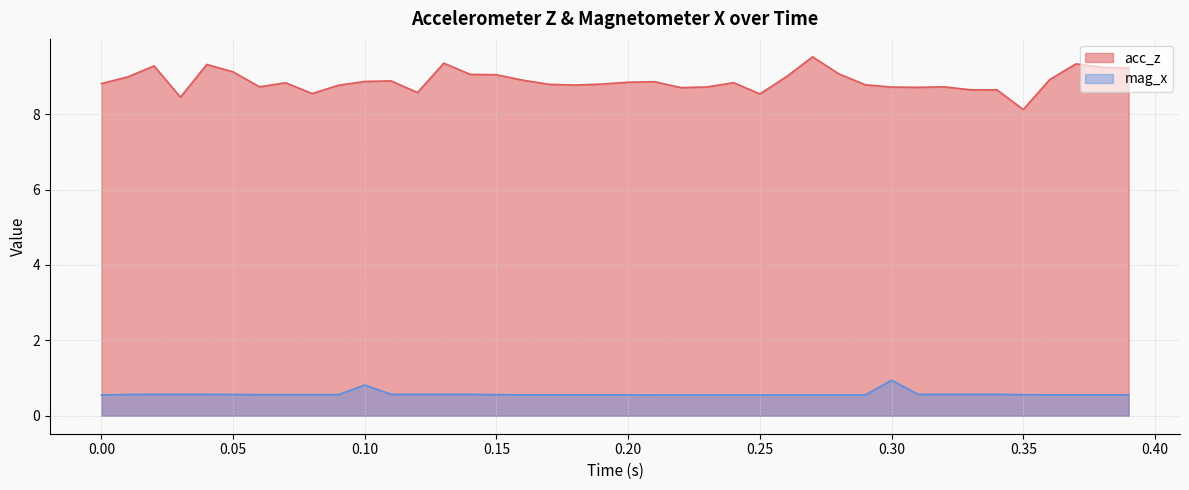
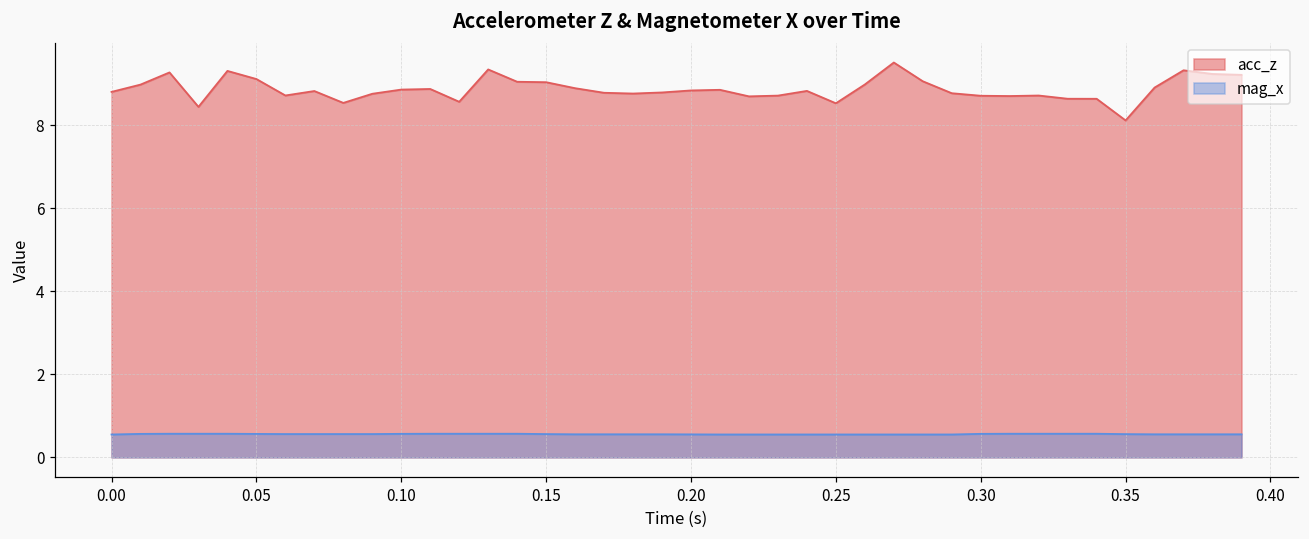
  {
    "acc_z": {
      "0.00": 8.8,
      "0.05": 9.1,
      "0.10": 8.9,
      "0.15": 9.0,
      "0.20": 8.8,
      "0.25": 8.5,
      "0.30": 8.7,
      "0.35": 8.1
    },
    "mag_x": {
      "0.00": 0.6,
      "0.05": 0.6,
-     "0.10": 0.8,
+     "0.10": 0.6,
      "0.15": 0.6,
      "0.20": 0.6,
      "0.25": 0.6,
-     "0.30": 0.9,
+     "0.30": 0.6,
      "0.35": 0.6
    }
  }
